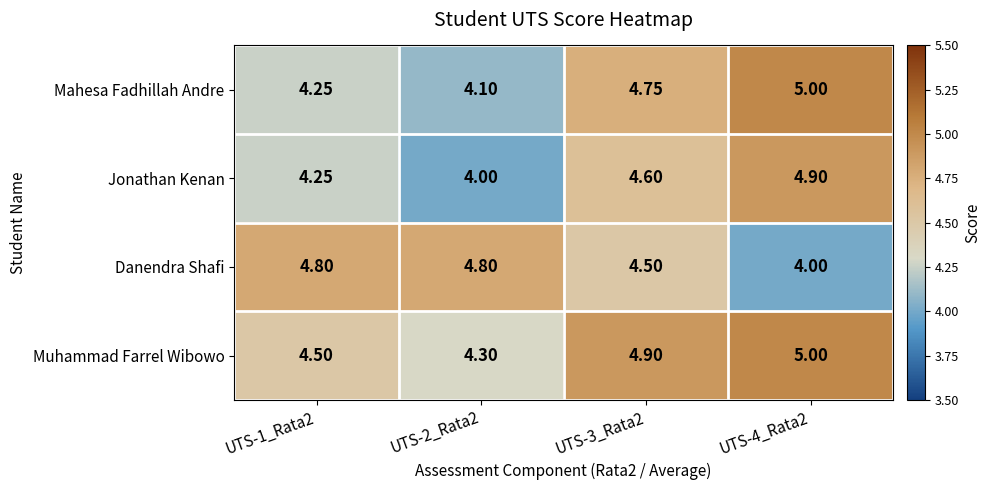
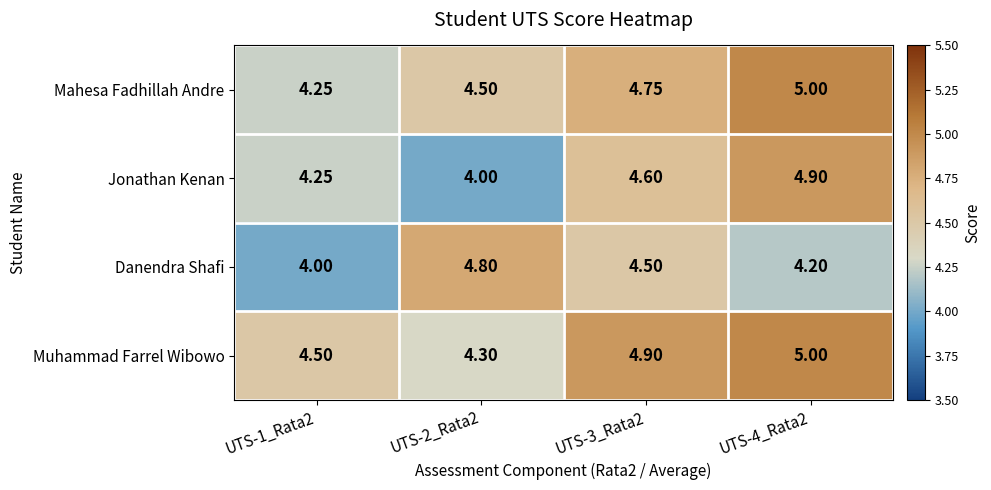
  {
    "Mahesa Fadhillah Andre": {
      "UTS-1_Rata2": 4.25,
-     "UTS-2_Rata2": 4.10,
+     "UTS-2_Rata2": 4.50,
      "UTS-3_Rata2": 4.75,
      "UTS-4_Rata2": 5.00
    },
    "Jonathan Kenan": {
      "UTS-1_Rata2": 4.25,
      "UTS-2_Rata2": 4.00,
      "UTS-3_Rata2": 4.60,
      "UTS-4_Rata2": 4.90
    },
    "Danendra Shafi": {
-     "UTS-1_Rata2": 4.80,
+     "UTS-1_Rata2": 4.00,
      "UTS-2_Rata2": 4.80,
      "UTS-3_Rata2": 4.50,
-     "UTS-4_Rata2": 4.00
+     "UTS-4_Rata2": 4.20
    },
    "Muhammad Farrel Wibowo": {
      "UTS-1_Rata2": 4.50,
      "UTS-2_Rata2": 4.30,
      "UTS-3_Rata2": 4.90,
      "UTS-4_Rata2": 5.00
    }
  }
